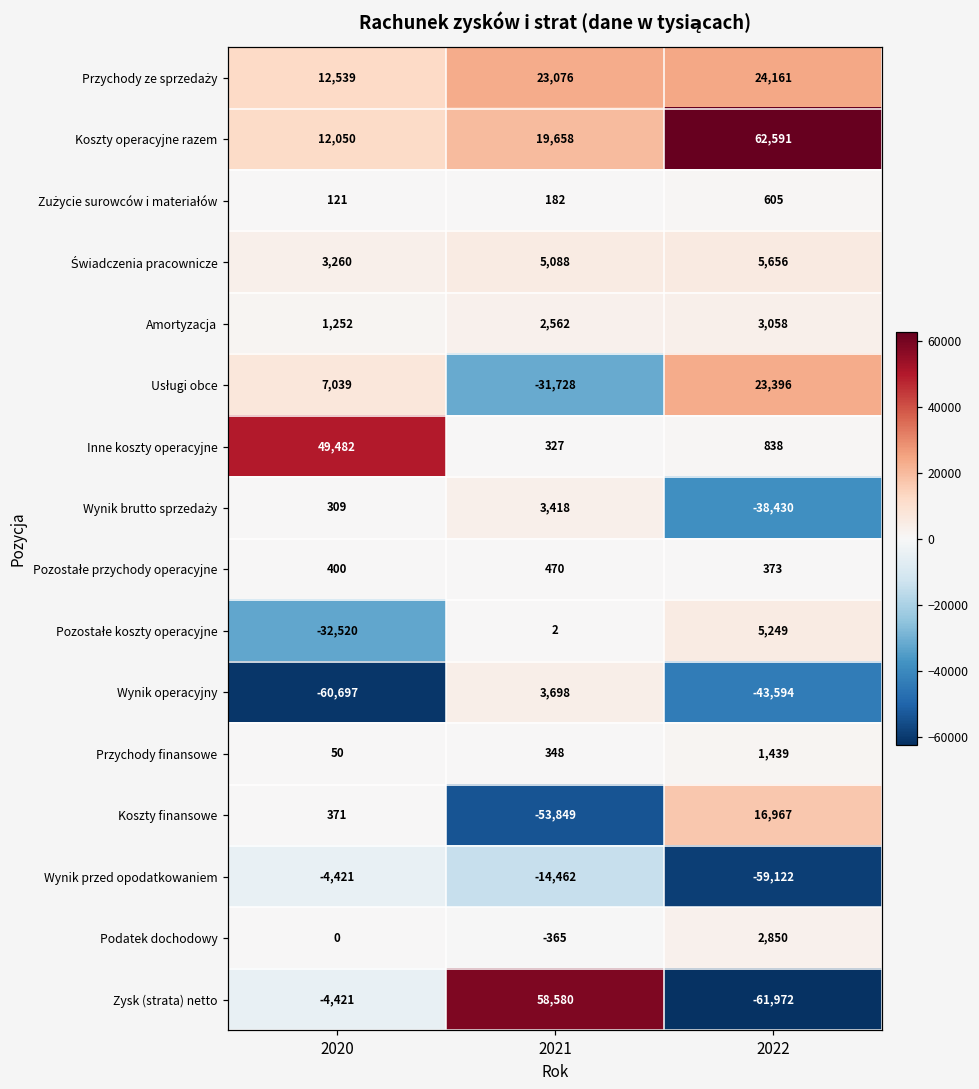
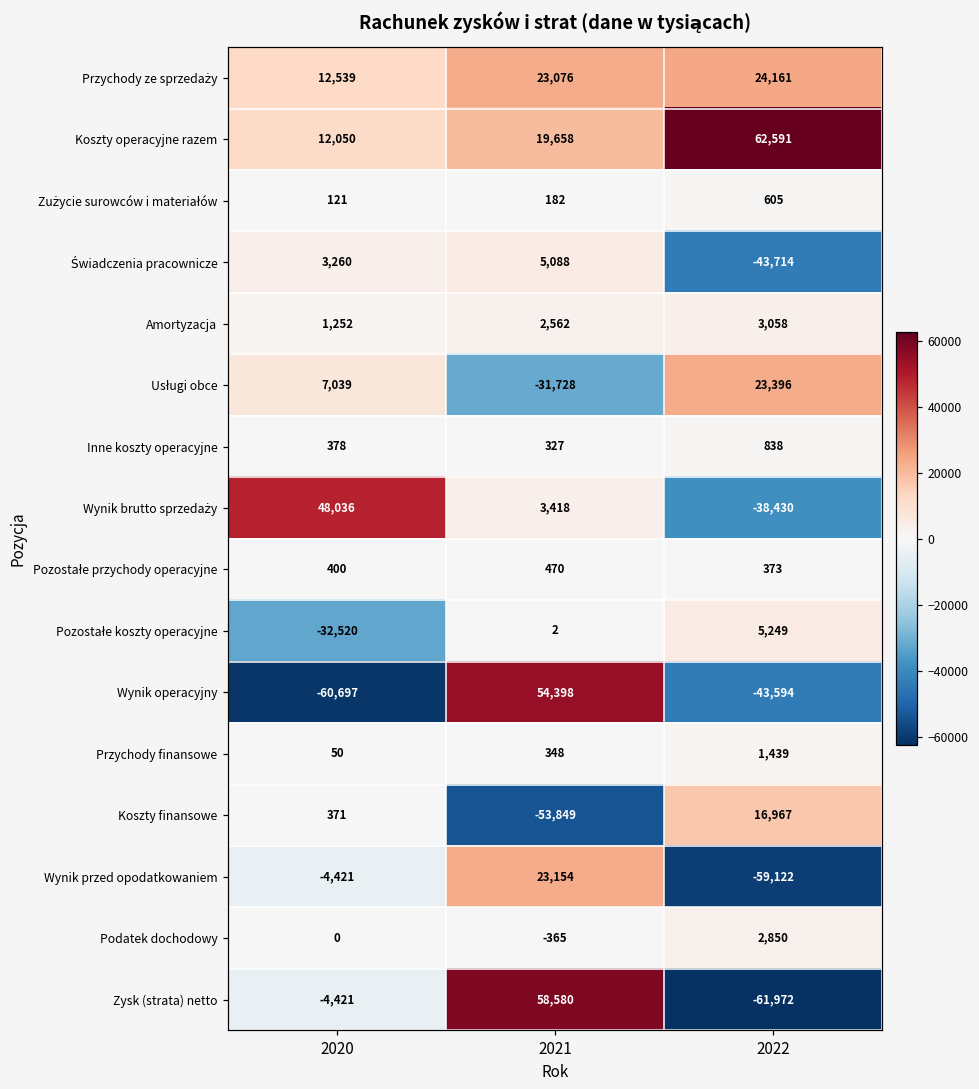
  {
    "Przychody ze sprzedaży": {
      "2020": "12,539",
      "2021": "23,076",
      "2022": "24,161"
    },
    "Koszty operacyjne razem": {
      "2020": "12,050",
      "2021": "19,658",
      "2022": "62,591"
    },
    "Zużycie surowców i materiałów": {
      "2020": "121",
      "2021": "182",
      "2022": "605"
    },
    "Świadczenia pracownicze": {
      "2020": "3,260",
      "2021": "5,088",
-     "2022": "5,656"
+     "2022": "-43,714"
    },
    "Amortyzacja": {
      "2020": "1,252",
      "2021": "2,562",
      "2022": "3,058"
    },
    "Usługi obce": {
      "2020": "7,039",
      "2021": "-31,728",
      "2022": "23,396"
    },
    "Inne koszty operacyjne": {
-     "2020": "49,482",
+     "2020": "378",
      "2021": "327",
      "2022": "838"
    },
    "Wynik brutto sprzedaży": {
-     "2020": "309",
+     "2020": "48,036",
      "2021": "3,418",
      "2022": "-38,430"
    },
    "Pozostałe przychody operacyjne": {
      "2020": "400",
      "2021": "470",
      "2022": "373"
    },
    "Pozostałe koszty operacyjne": {
      "2020": "-32,520",
      "2021": "2",
      "2022": "5,249"
    },
    "Wynik operacyjny": {
      "2020": "-60,697",
-     "2021": "3,698",
+     "2021": "54,398",
      "2022": "-43,594"
    },
    "Przychody finansowe": {
      "2020": "50",
      "2021": "348",
      "2022": "1,439"
    },
    "Koszty finansowe": {
      "2020": "371",
      "2021": "-53,849",
      "2022": "16,967"
    },
    "Wynik przed opodatkowaniem": {
      "2020": "-4,421",
-     "2021": "-14,462",
+     "2021": "23,154",
      "2022": "-59,122"
    },
    "Podatek dochodowy": {
      "2020": "0",
      "2021": "-365",
      "2022": "2,850"
    },
    "Zysk (strata) netto": {
      "2020": "-4,421",
      "2021": "58,580",
      "2022": "-61,972"
    }
  }
